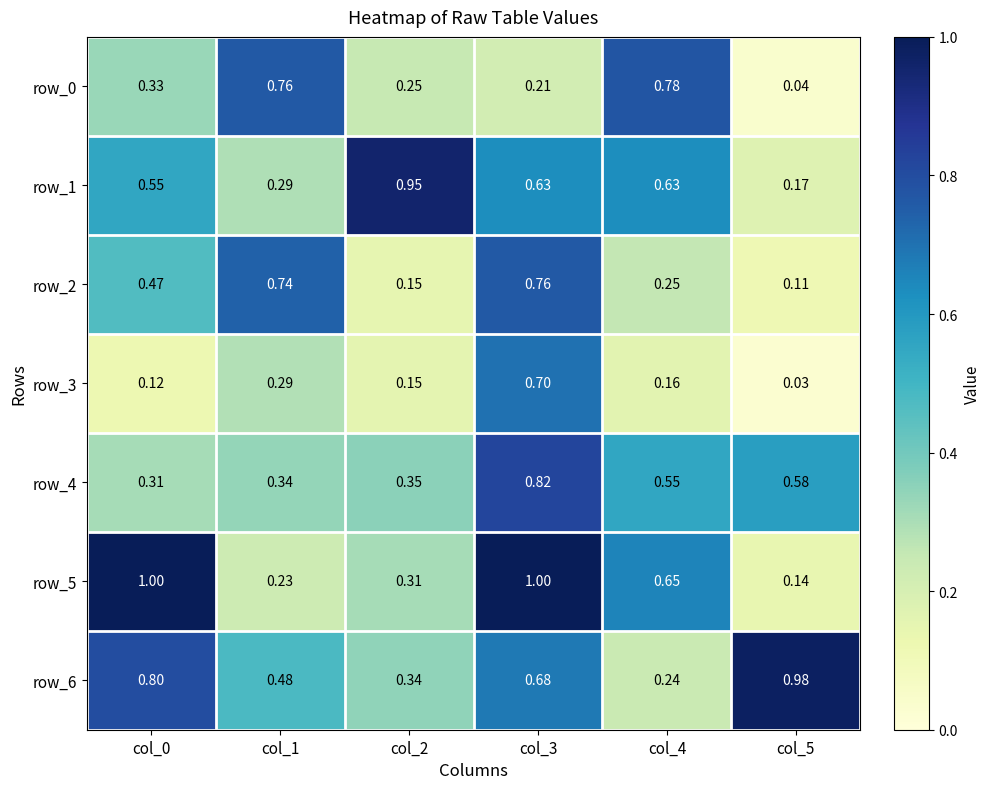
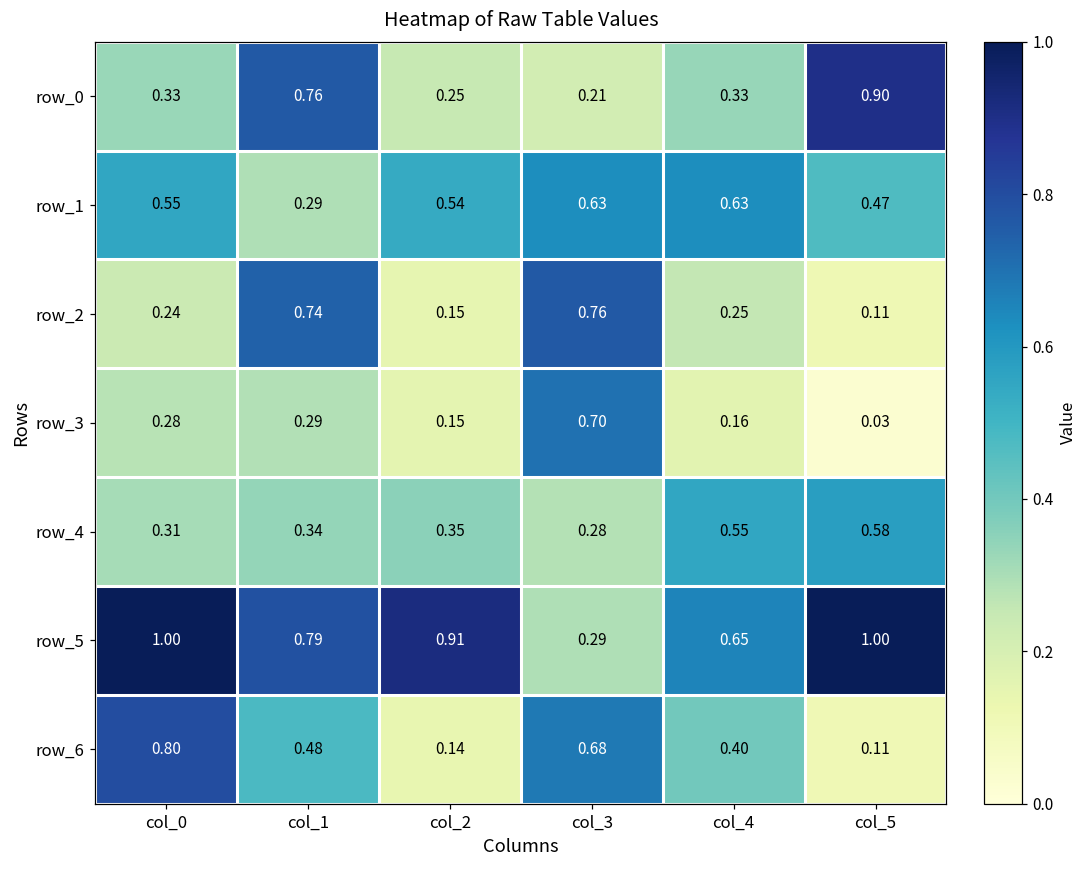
  {
    "row_0": {
      "col_0": 0.33,
      "col_1": 0.76,
      "col_2": 0.25,
      "col_3": 0.21,
-     "col_4": 0.78,
-     "col_5": 0.04
+     "col_4": 0.33,
+     "col_5": 0.90
    },
    "row_1": {
      "col_0": 0.55,
      "col_1": 0.29,
-     "col_2": 0.95,
+     "col_2": 0.54,
      "col_3": 0.63,
      "col_4": 0.63,
-     "col_5": 0.17
+     "col_5": 0.47
    },
    "row_2": {
-     "col_0": 0.47,
+     "col_0": 0.24,
      "col_1": 0.74,
      "col_2": 0.15,
      "col_3": 0.76,
      "col_4": 0.25,
      "col_5": 0.11
    },
    "row_3": {
-     "col_0": 0.12,
+     "col_0": 0.28,
      "col_1": 0.29,
      "col_2": 0.15,
      "col_3": 0.70,
      "col_4": 0.16,
      "col_5": 0.03
    },
    "row_4": {
      "col_0": 0.31,
      "col_1": 0.34,
      "col_2": 0.35,
-     "col_3": 0.82,
+     "col_3": 0.28,
      "col_4": 0.55,
      "col_5": 0.58
    },
    "row_5": {
      "col_0": 1.00,
-     "col_1": 0.23,
-     "col_2": 0.31,
-     "col_3": 1.00,
+     "col_1": 0.79,
+     "col_2": 0.91,
+     "col_3": 0.29,
      "col_4": 0.65,
-     "col_5": 0.14
+     "col_5": 1.00
    },
    "row_6": {
      "col_0": 0.80,
      "col_1": 0.48,
-     "col_2": 0.34,
+     "col_2": 0.14,
      "col_3": 0.68,
-     "col_4": 0.24,
-     "col_5": 0.98
+     "col_4": 0.40,
+     "col_5": 0.11
    }
  }
